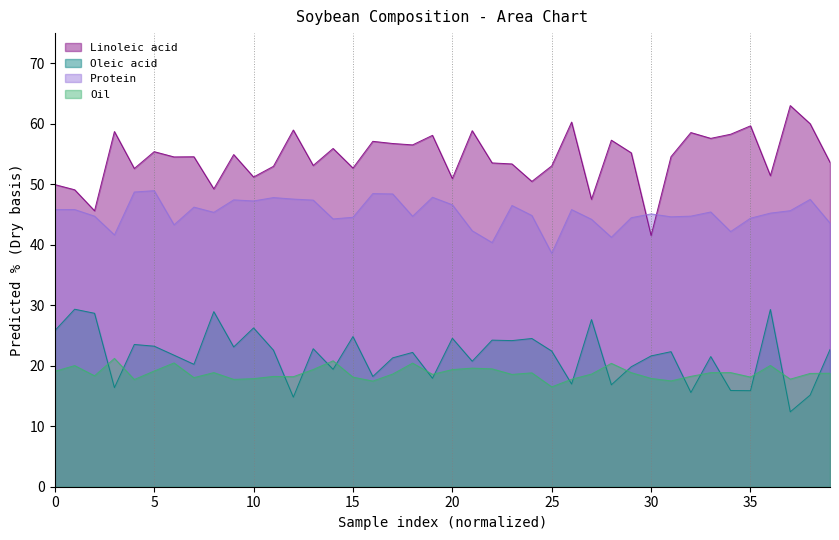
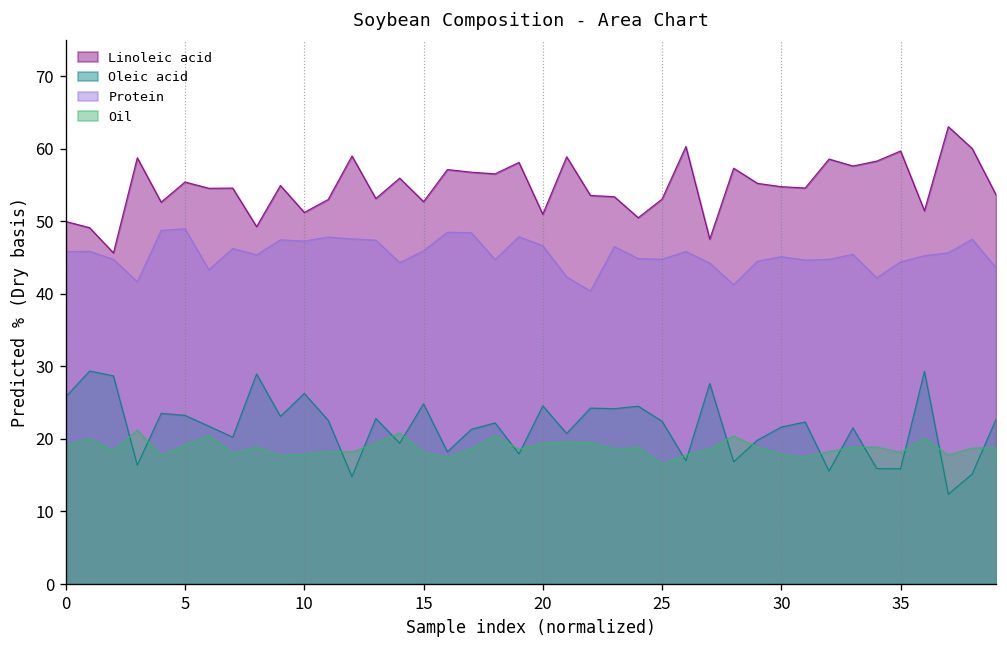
  {
    "Linoleic acid": {
      "0": 50,
      "5": 55,
      "10": 51,
      "15": 53,
      "20": 51,
      "25": 53,
-     "30": 42,
+     "30": 55,
      "35": 60
    },
    "Protein": {
      "0": 46,
      "5": 49,
      "10": 47,
-     "15": 45,
+     "15": 46,
      "20": 47,
-     "25": 39,
+     "25": 45,
      "30": 45,
      "35": 44
    }
  }
